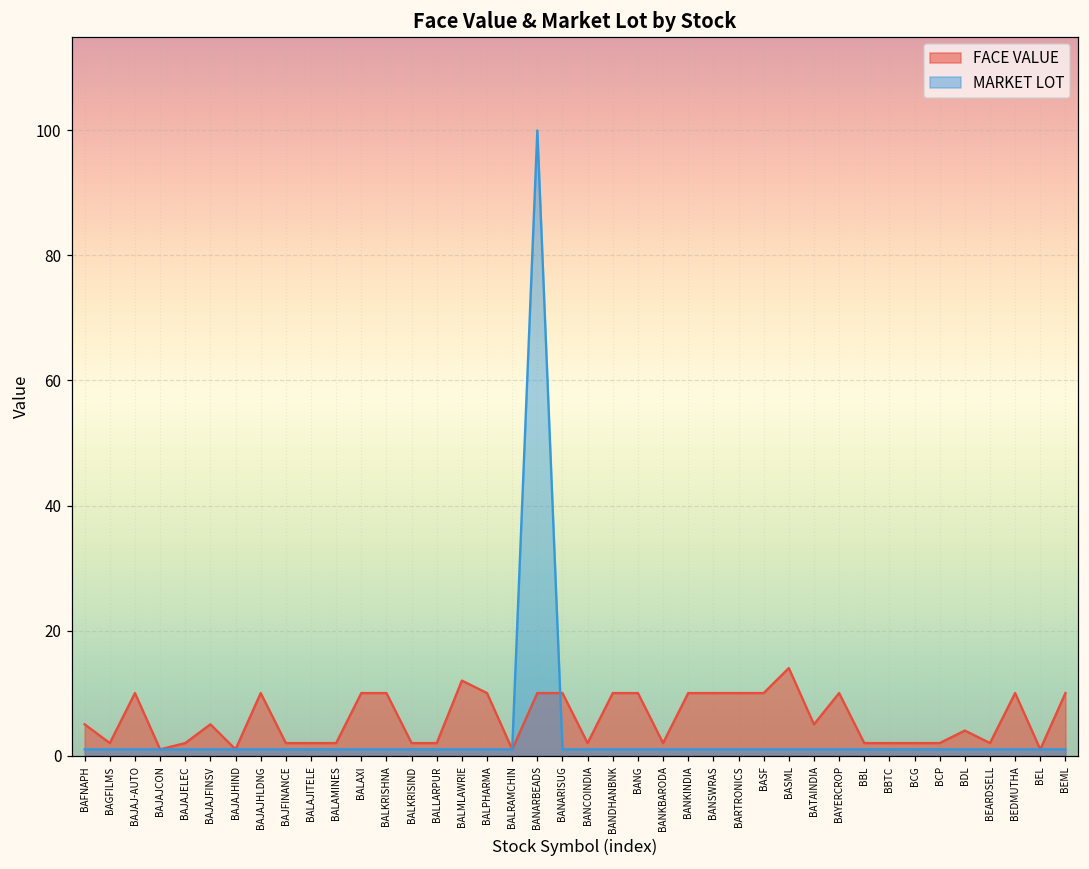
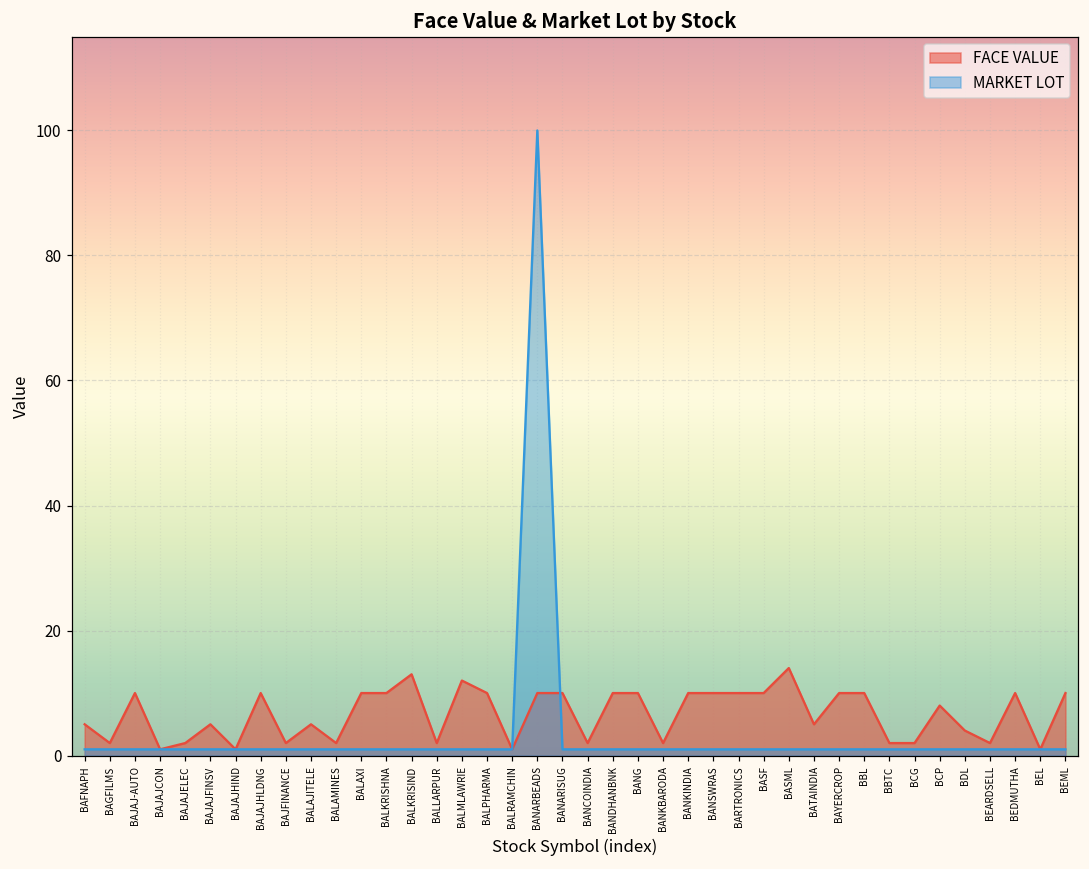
  {
    "FACE VALUE": {
      "BAFNAPH": 5,
      "BAGFILMS": 2,
      "BAJAJ-AUTO": 10,
      "BAJAJELEC": 2,
      "BAJAJFINSV": 5,
      "BAJAJHLDNG": 10,
      "BAJFINANCE": 2,
-     "BALAJITELE": 2,
+     "BALAJITELE": 5,
      "BALAMINES": 2,
      "BALAXI": 10,
      "BALKRISHNA": 10,
-     "BALKRISIND": 2,
+     "BALKRISIND": 13,
      "BALLARPUR": 2,
      "BALMLAWRIE": 12,
      "BALPHARMA": 10,
      "BANARBEADS": 10,
      "BANARISUG": 10,
      "BANCOINDIA": 2,
      "BANDHANBNK": 10,
      "BANG": 10,
      "BANKBARODA": 2,
      "BANKINDIA": 10,
      "BANSWRAS": 10,
      "BARTRONICS": 10,
      "BASF": 10,
      "BASML": 14,
      "BATAINDIA": 5,
      "BAYERCROP": 10,
-     "BBL": 2,
+     "BBL": 10,
      "BBTC": 2,
      "BCG": 2,
-     "BCP": 2,
+     "BCP": 8,
      "BDL": 4,
      "BEARDSELL": 2,
      "BEDMUTHA": 10,
      "BEML": 10
    },
    "MARKET LOT": {
      "BAFNAPH": 1,
      "BAGFILMS": 1,
      "BAJAJ-AUTO": 1,
      "BAJAJELEC": 1,
      "BAJAJFINSV": 1,
      "BAJAJHLDNG": 1,
      "BAJFINANCE": 1,
      "BALAJITELE": 1,
      "BALAMINES": 1,
      "BALAXI": 1,
      "BALKRISHNA": 1,
      "BALKRISIND": 1,
      "BALLARPUR": 1,
      "BALMLAWRIE": 1,
      "BALPHARMA": 1,
      "BANARBEADS": 100,
      "BANARISUG": 1,
      "BANCOINDIA": 1,
      "BANDHANBNK": 1,
      "BANG": 1,
      "BANKBARODA": 1,
      "BANKINDIA": 1,
      "BANSWRAS": 1,
      "BARTRONICS": 1,
      "BASF": 1,
      "BASML": 1,
      "BATAINDIA": 1,
      "BAYERCROP": 1,
      "BBL": 1,
      "BBTC": 1,
      "BCG": 1,
      "BCP": 1,
      "BDL": 1,
      "BEARDSELL": 1,
      "BEDMUTHA": 1,
      "BEML": 1
    }
  }
